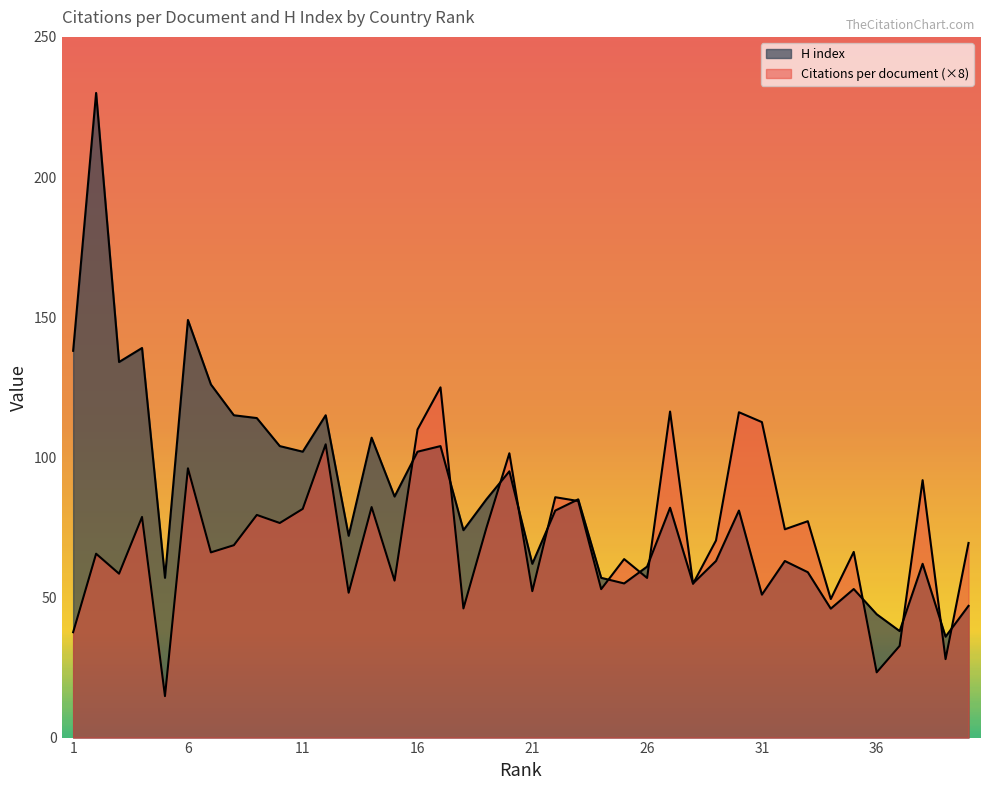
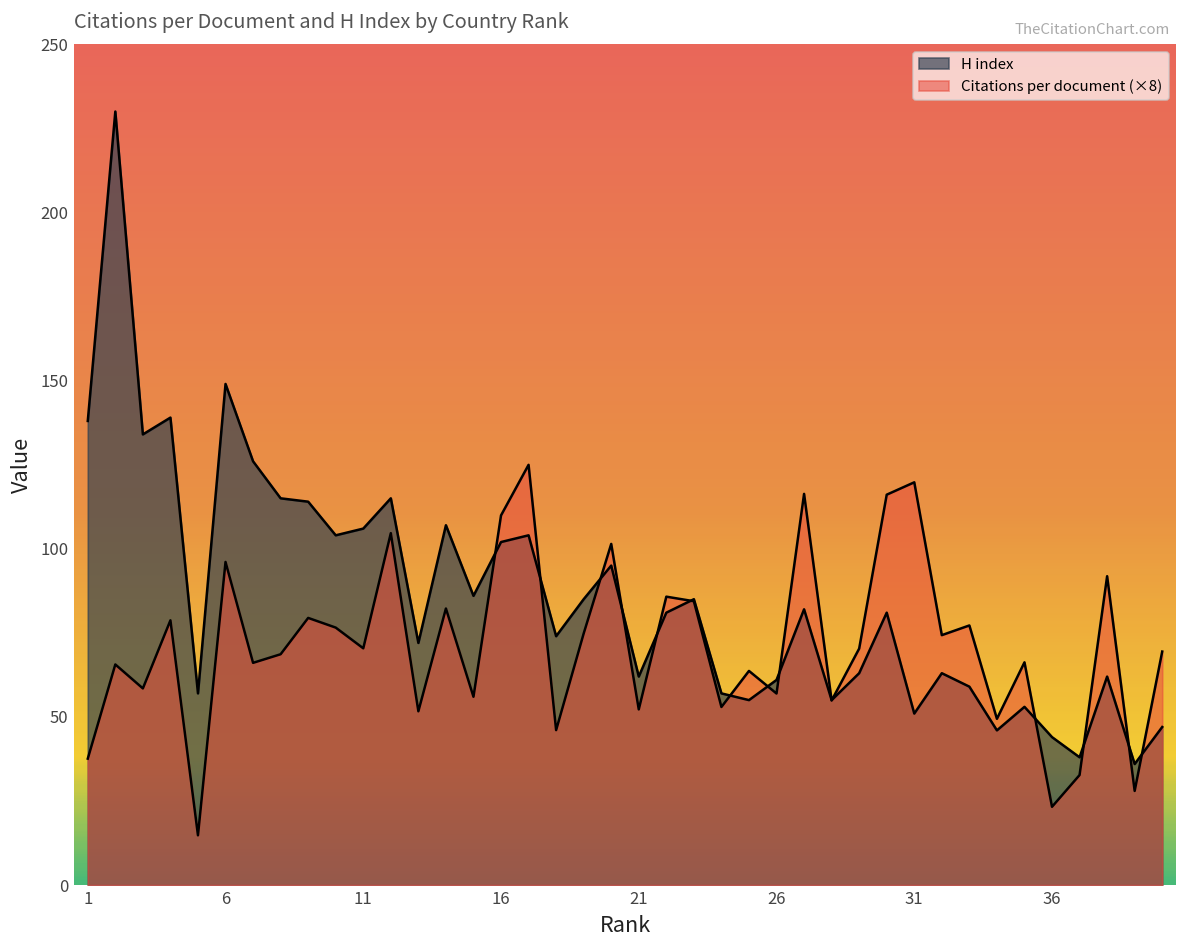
  {
    "H index": {
      "1": 138,
      "6": 149,
-     "11": 102,
+     "11": 106,
      "16": 102,
      "21": 62,
      "26": 61,
      "31": 51,
      "36": 44
    },
    "Citations per document (×8)": {
      "1": 38,
      "6": 96,
-     "11": 82,
+     "11": 70,
      "16": 110,
      "21": 52,
      "26": 57,
-     "31": 113,
+     "31": 120,
      "36": 23
    }
  }
